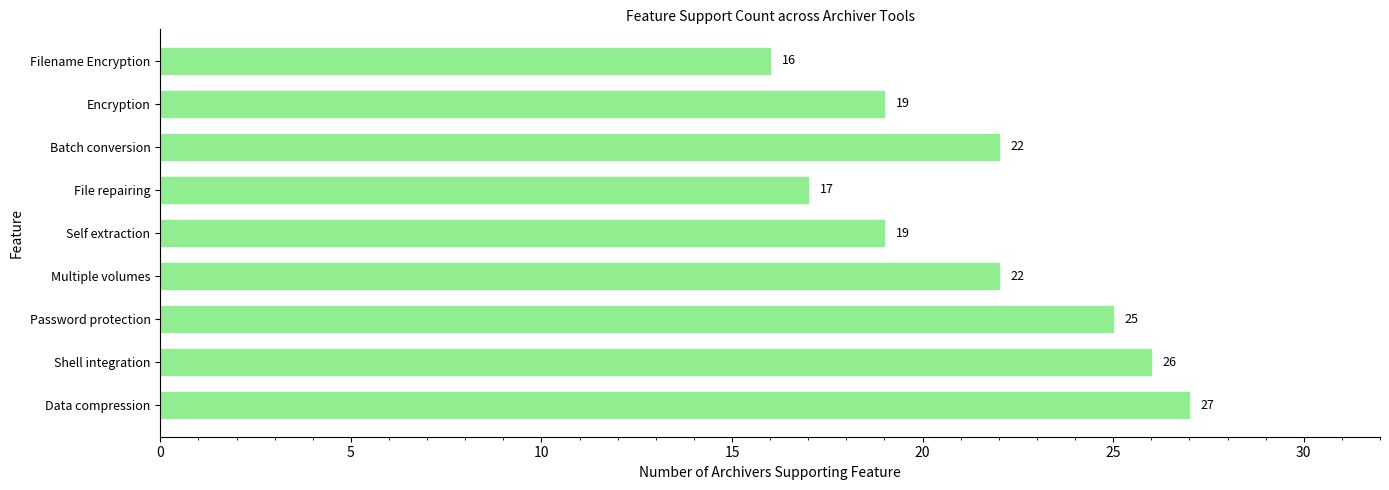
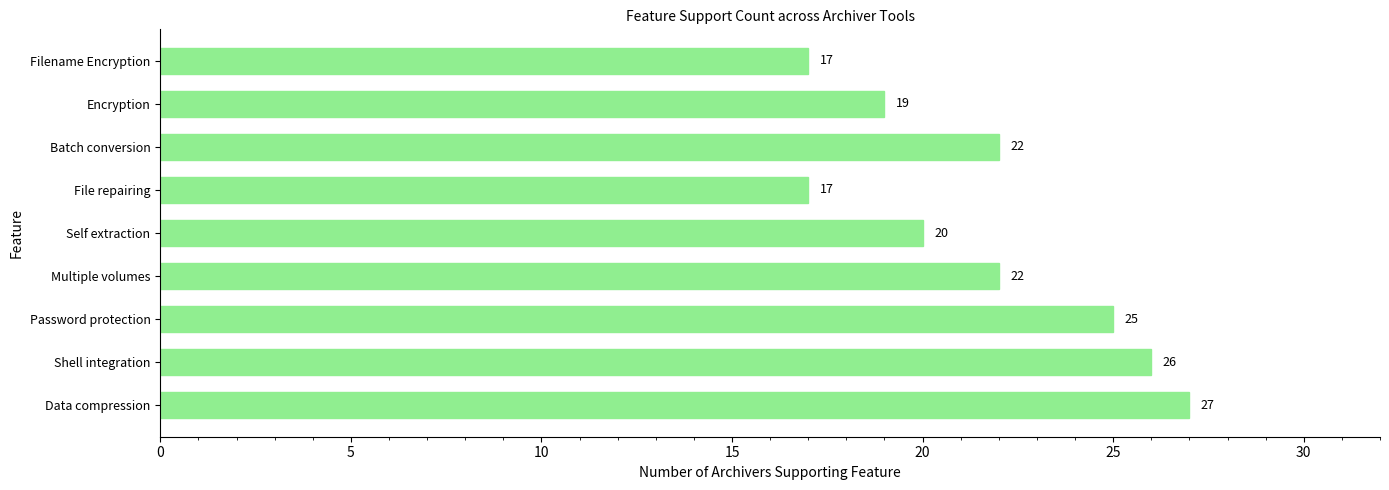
  {
-   "Filename Encryption": 16,
+   "Filename Encryption": 17,
    "Encryption": 19,
    "Batch conversion": 22,
    "File repairing": 17,
-   "Self extraction": 19,
+   "Self extraction": 20,
    "Multiple volumes": 22,
    "Password protection": 25,
    "Shell integration": 26,
    "Data compression": 27
  }
